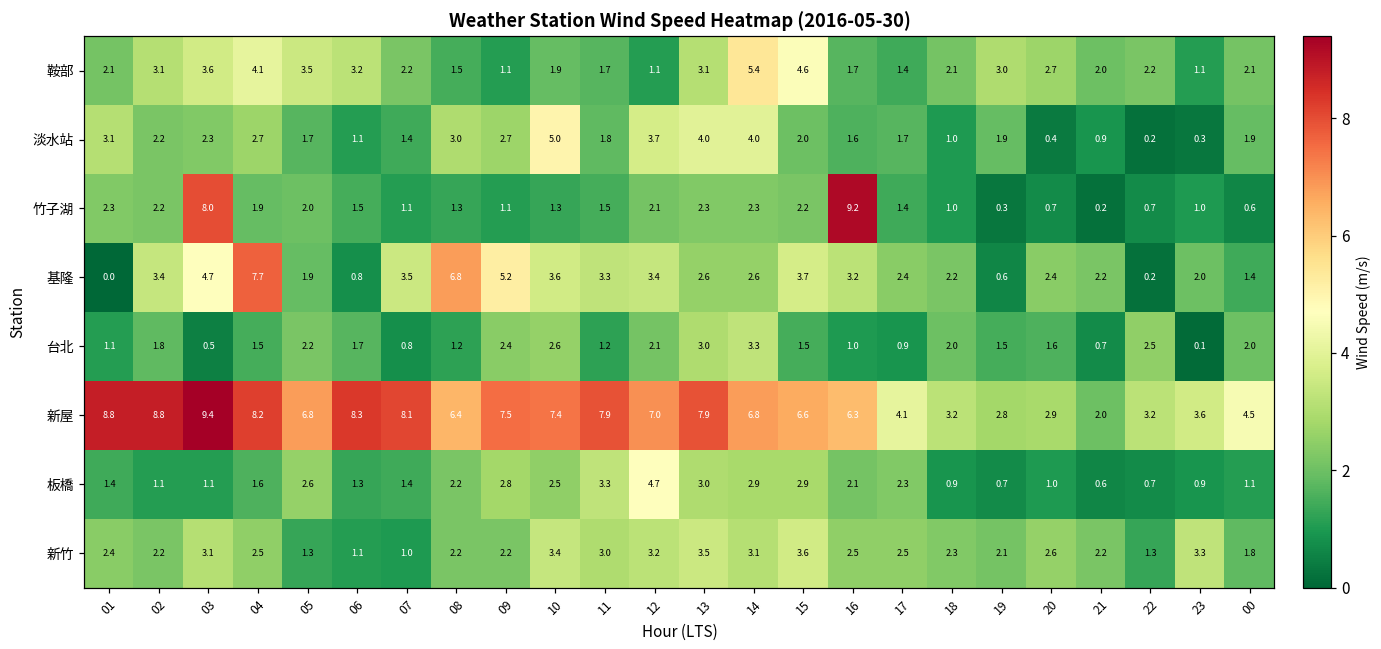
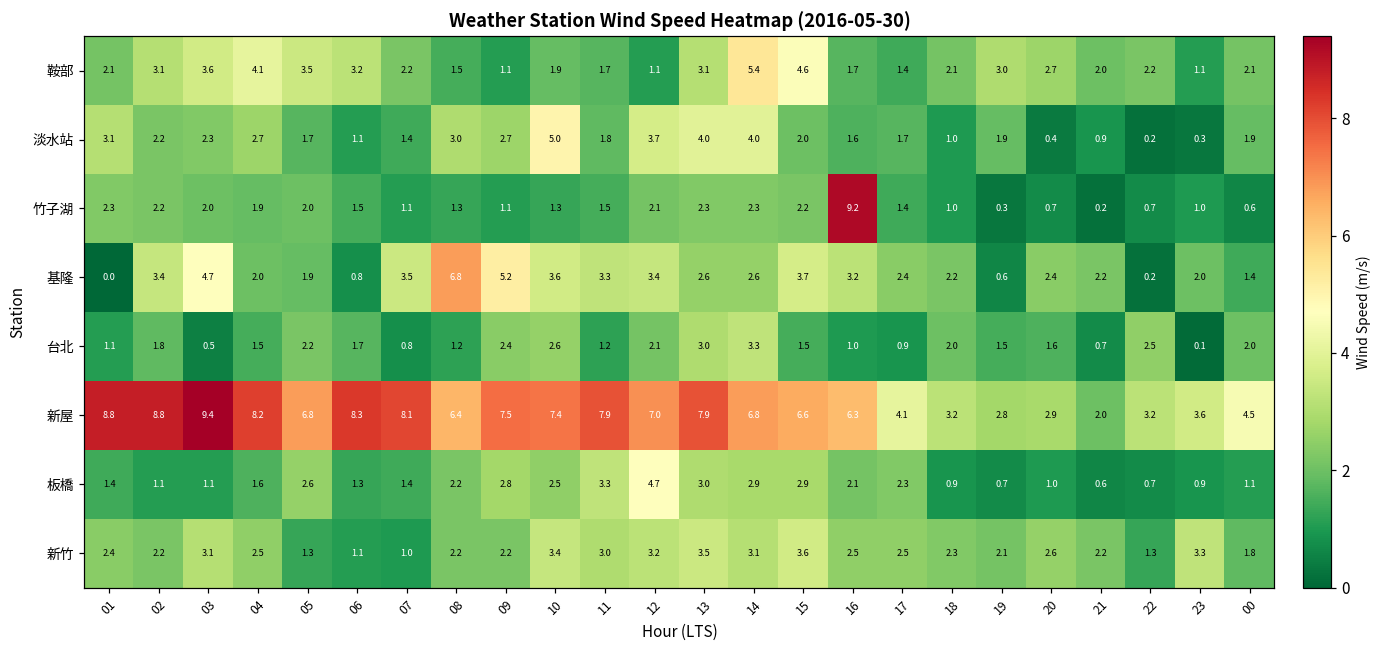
  {
    "鞍部": {
      "01": 2.1,
      "02": 3.1,
      "03": 3.6,
      "04": 4.1,
      "05": 3.5,
      "06": 3.2,
      "07": 2.2,
      "08": 1.5,
      "09": 1.1,
      "10": 1.9,
      "11": 1.7,
      "12": 1.1,
      "13": 3.1,
      "14": 5.4,
      "15": 4.6,
      "16": 1.7,
      "17": 1.4,
      "18": 2.1,
      "19": 3.0,
      "20": 2.7,
      "21": 2.0,
      "22": 2.2,
      "23": 1.1,
      "00": 2.1
    },
    "淡水站": {
      "01": 3.1,
      "02": 2.2,
      "03": 2.3,
      "04": 2.7,
      "05": 1.7,
      "06": 1.1,
      "07": 1.4,
      "08": 3.0,
      "09": 2.7,
      "10": 5.0,
      "11": 1.8,
      "12": 3.7,
      "13": 4.0,
      "14": 4.0,
      "15": 2.0,
      "16": 1.6,
      "17": 1.7,
      "18": 1.0,
      "19": 1.9,
      "20": 0.4,
      "21": 0.9,
      "22": 0.2,
      "23": 0.3,
      "00": 1.9
    },
    "竹子湖": {
      "01": 2.3,
      "02": 2.2,
-     "03": 8.0,
+     "03": 2.0,
      "04": 1.9,
      "05": 2.0,
      "06": 1.5,
      "07": 1.1,
      "08": 1.3,
      "09": 1.1,
      "10": 1.3,
      "11": 1.5,
      "12": 2.1,
      "13": 2.3,
      "14": 2.3,
      "15": 2.2,
      "16": 9.2,
      "17": 1.4,
      "18": 1.0,
      "19": 0.3,
      "20": 0.7,
      "21": 0.2,
      "22": 0.7,
      "23": 1.0,
      "00": 0.6
    },
    "基隆": {
      "01": 0.0,
      "02": 3.4,
      "03": 4.7,
-     "04": 7.7,
+     "04": 2.0,
      "05": 1.9,
      "06": 0.8,
      "07": 3.5,
      "08": 6.8,
      "09": 5.2,
      "10": 3.6,
      "11": 3.3,
      "12": 3.4,
      "13": 2.6,
      "14": 2.6,
      "15": 3.7,
      "16": 3.2,
      "17": 2.4,
      "18": 2.2,
      "19": 0.6,
      "20": 2.4,
      "21": 2.2,
      "22": 0.2,
      "23": 2.0,
      "00": 1.4
    },
    "台北": {
      "01": 1.1,
      "02": 1.8,
      "03": 0.5,
      "04": 1.5,
      "05": 2.2,
      "06": 1.7,
      "07": 0.8,
      "08": 1.2,
      "09": 2.4,
      "10": 2.6,
      "11": 1.2,
      "12": 2.1,
      "13": 3.0,
      "14": 3.3,
      "15": 1.5,
      "16": 1.0,
      "17": 0.9,
      "18": 2.0,
      "19": 1.5,
      "20": 1.6,
      "21": 0.7,
      "22": 2.5,
      "23": 0.1,
      "00": 2.0
    },
    "新屋": {
      "01": 8.8,
      "02": 8.8,
      "03": 9.4,
      "04": 8.2,
      "05": 6.8,
      "06": 8.3,
      "07": 8.1,
      "08": 6.4,
      "09": 7.5,
      "10": 7.4,
      "11": 7.9,
      "12": 7.0,
      "13": 7.9,
      "14": 6.8,
      "15": 6.6,
      "16": 6.3,
      "17": 4.1,
      "18": 3.2,
      "19": 2.8,
      "20": 2.9,
      "21": 2.0,
      "22": 3.2,
      "23": 3.6,
      "00": 4.5
    },
    "板橋": {
      "01": 1.4,
      "02": 1.1,
      "03": 1.1,
      "04": 1.6,
      "05": 2.6,
      "06": 1.3,
      "07": 1.4,
      "08": 2.2,
      "09": 2.8,
      "10": 2.5,
      "11": 3.3,
      "12": 4.7,
      "13": 3.0,
      "14": 2.9,
      "15": 2.9,
      "16": 2.1,
      "17": 2.3,
      "18": 0.9,
      "19": 0.7,
      "20": 1.0,
      "21": 0.6,
      "22": 0.7,
      "23": 0.9,
      "00": 1.1
    },
    "新竹": {
      "01": 2.4,
      "02": 2.2,
      "03": 3.1,
      "04": 2.5,
      "05": 1.3,
      "06": 1.1,
      "07": 1.0,
      "08": 2.2,
      "09": 2.2,
      "10": 3.4,
      "11": 3.0,
      "12": 3.2,
      "13": 3.5,
      "14": 3.1,
      "15": 3.6,
      "16": 2.5,
      "17": 2.5,
      "18": 2.3,
      "19": 2.1,
      "20": 2.6,
      "21": 2.2,
      "22": 1.3,
      "23": 3.3,
      "00": 1.8
    }
  }
